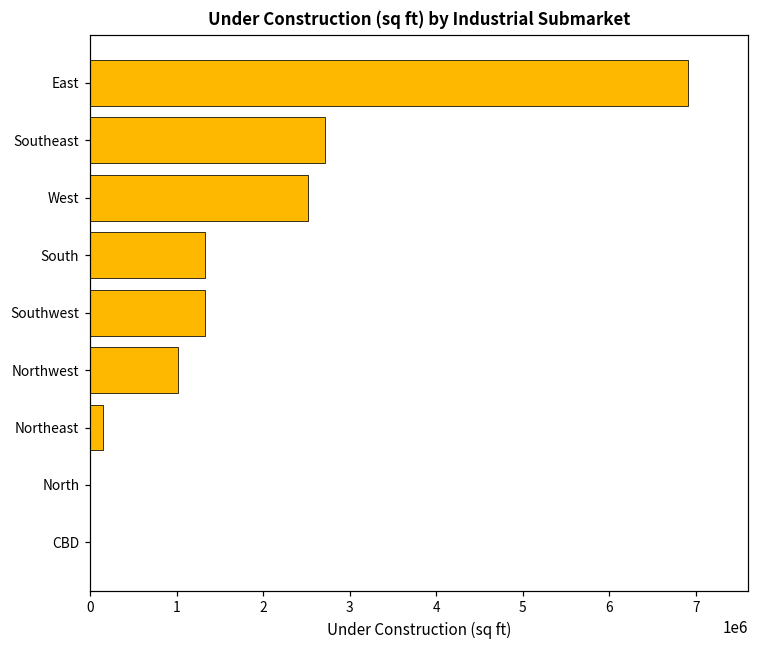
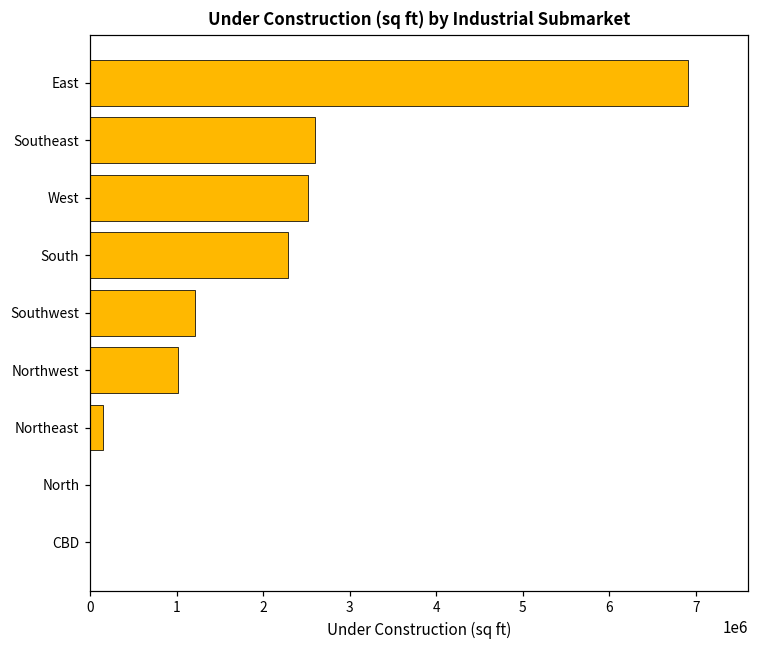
  {
    "East": 6900000,
-   "Southeast": 2700000,
+   "Southeast": 2600000,
    "West": 2500000,
-   "South": 1300000,
-   "Southwest": 1300000,
+   "South": 2300000,
+   "Southwest": 1200000,
    "Northwest": 1000000,
    "Northeast": 200000,
    "North": 0,
    "CBD": 0
  }
